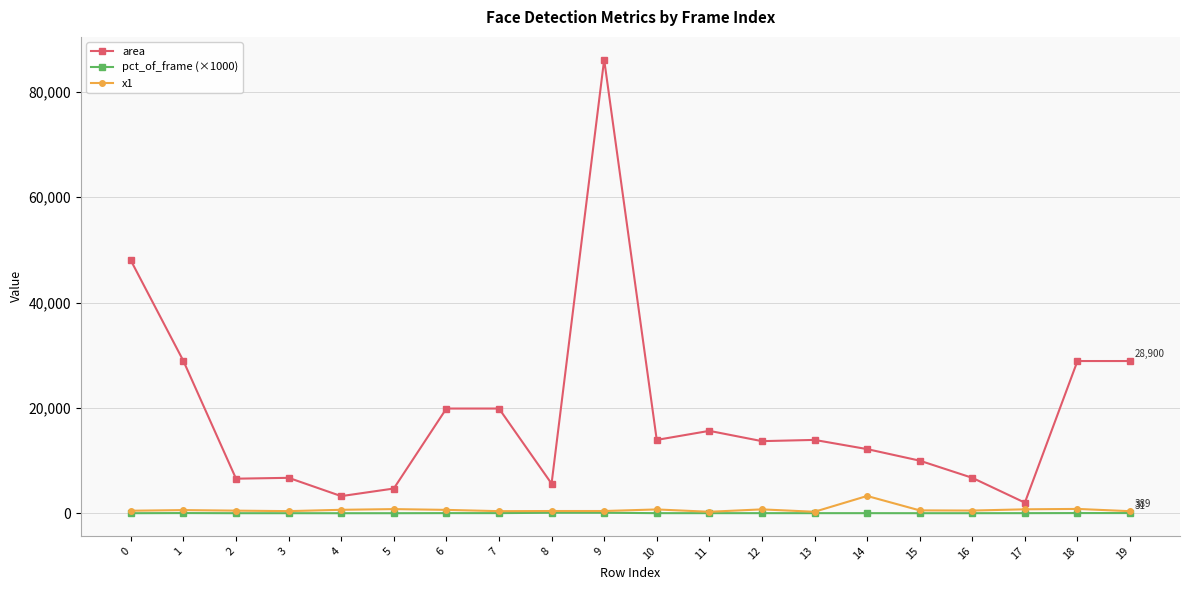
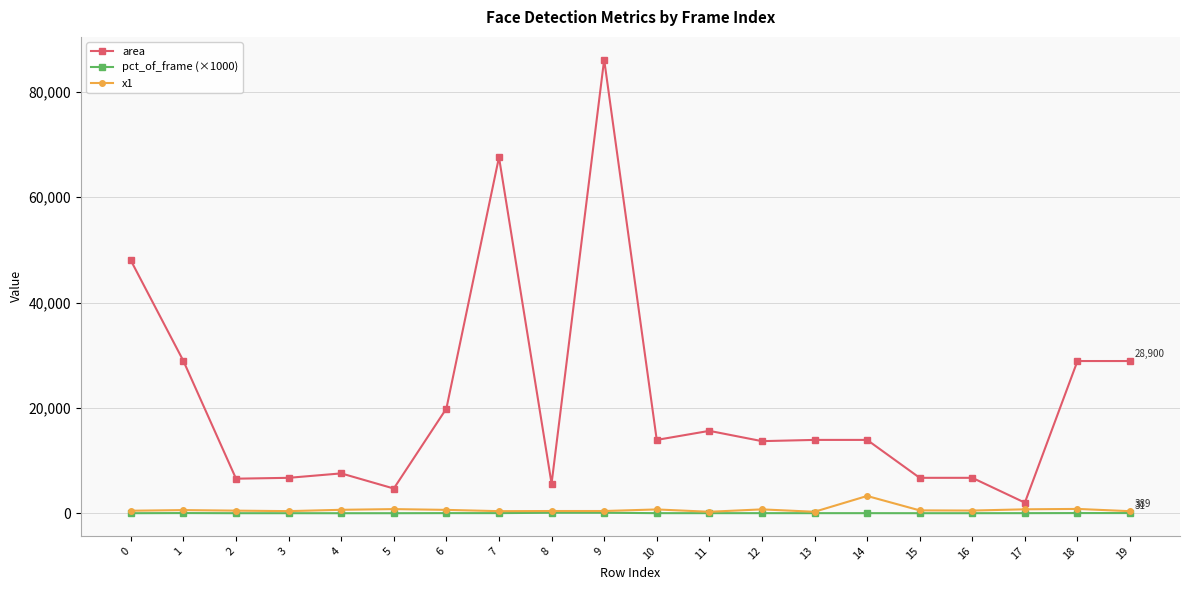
  {
    "area": {
      "0": "48,000",
      "1": "29,000",
      "2": "7,000",
      "3": "7,000",
-     "4": "3,000",
+     "4": "8,000",
      "5": "5,000",
      "6": "20,000",
-     "7": "20,000",
+     "7": "68,000",
      "8": "6,000",
      "9": "86,000",
      "10": "14,000",
      "11": "16,000",
      "12": "14,000",
      "13": "14,000",
-     "14": "12,000",
-     "15": "10,000",
+     "14": "14,000",
+     "15": "7,000",
      "16": "7,000",
      "17": "2,000",
      "18": "29,000"
    },
    "pct_of_frame (×1000)": {
      "0": "0",
      "1": "0",
      "2": "0",
      "4": "0",
      "5": "0",
      "6": "0",
      "10": "0",
      "12": "0",
      "14": "0",
      "15": "0",
      "16": "0",
      "17": "0",
      "18": "0"
    },
    "x1": {
      "0": "0",
      "1": "1,000",
      "2": "0",
      "4": "1,000",
      "5": "1,000",
      "6": "1,000",
      "10": "1,000",
      "12": "1,000",
      "14": "3,000",
      "15": "1,000",
      "16": "1,000",
      "17": "1,000",
      "18": "1,000"
    }
  }
